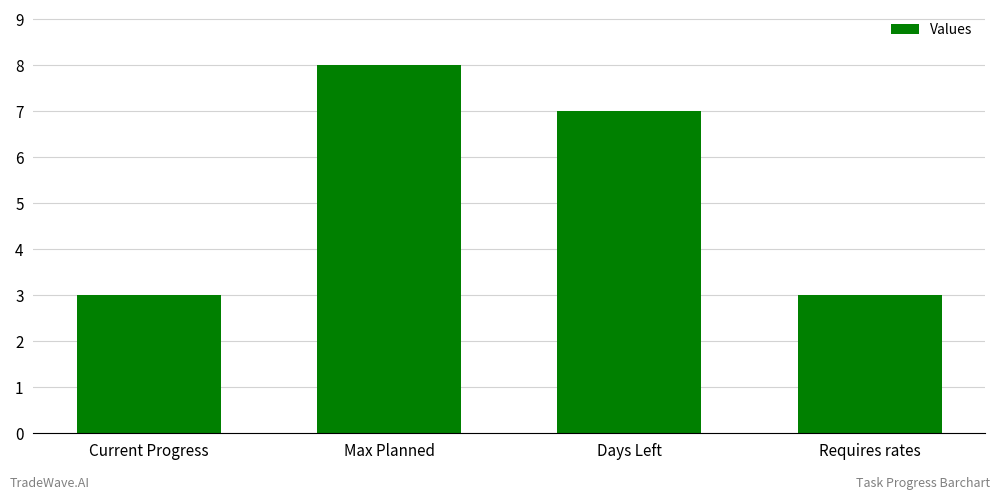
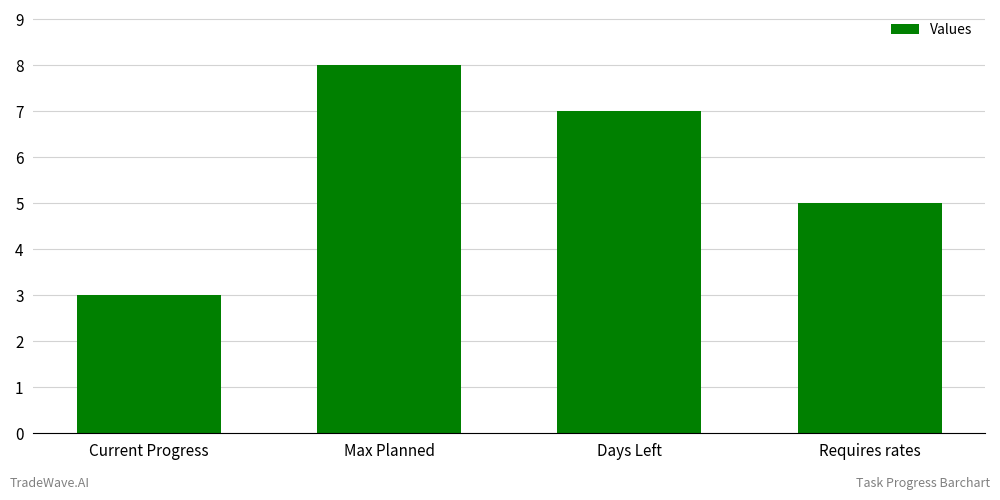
  {
    "Current Progress": 3,
    "Max Planned": 8,
    "Days Left": 7,
-   "Requires rates": 3
+   "Requires rates": 5
  }
